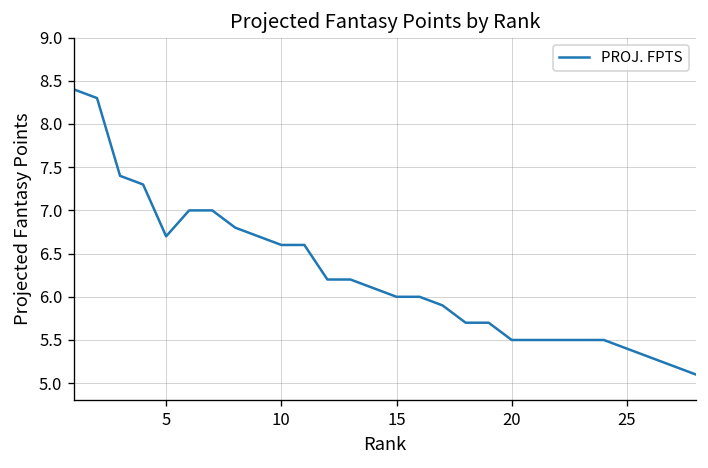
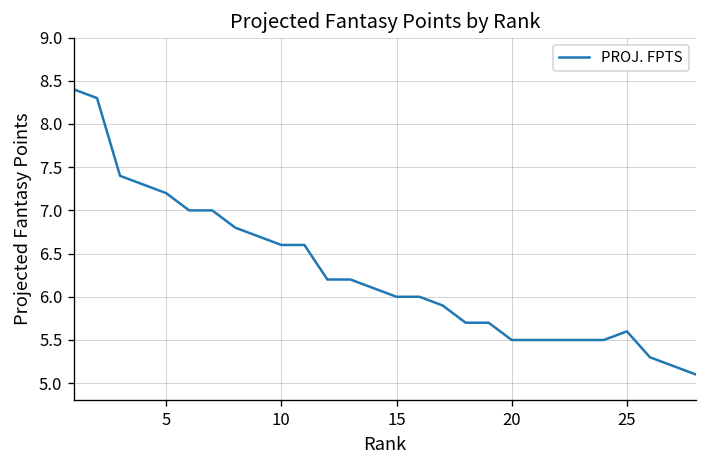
  {
-   "5": 6.7,
+   "5": 7.2,
    "10": 6.6,
    "15": 6.0,
    "20": 5.5,
-   "25": 5.4
+   "25": 5.6
  }
